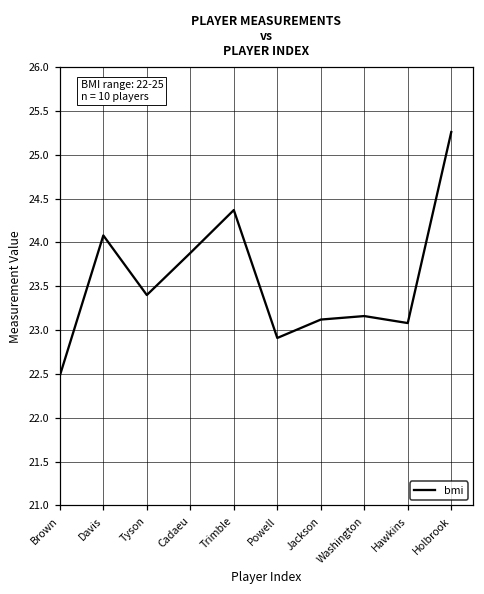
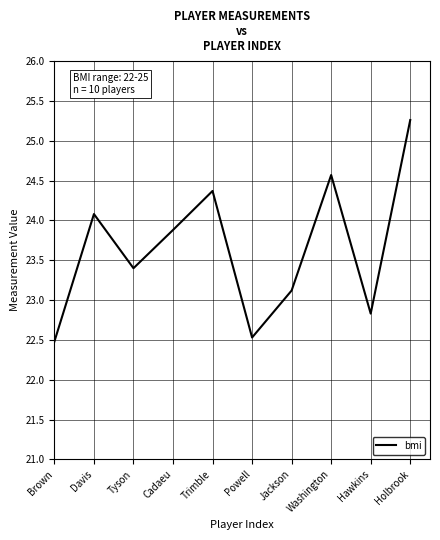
  {
    "Brown": 22.5,
    "Davis": 24.1,
    "Tyson": 23.4,
    "Cadaeu": 23.9,
    "Trimble": 24.4,
-   "Powell": 22.9,
+   "Powell": 22.5,
    "Jackson": 23.1,
-   "Washington": 23.2,
-   "Hawkins": 23.1,
+   "Washington": 24.6,
+   "Hawkins": 22.8,
    "Holbrook": 25.3
  }
